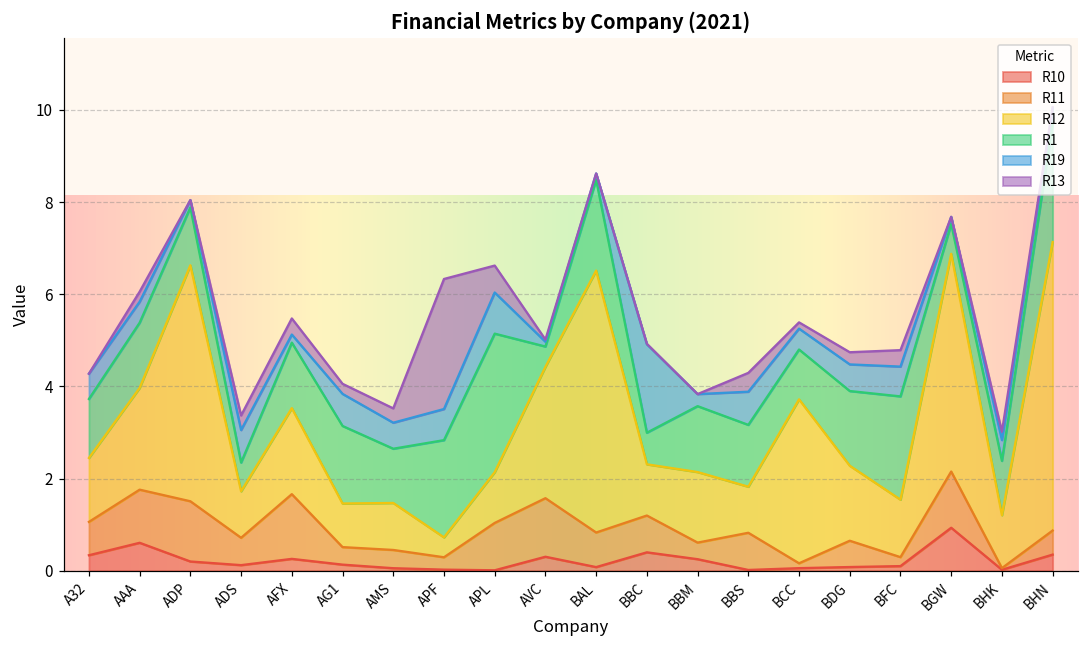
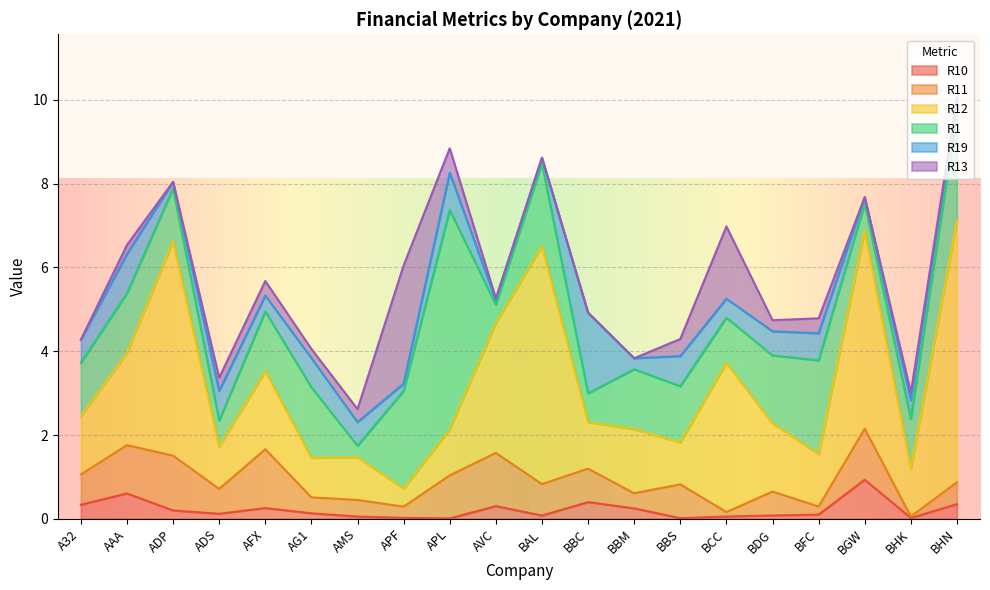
  {
    "R12": {
      "A32": 1.4,
      "AAA": 2.2,
      "ADP": 5.1,
      "ADS": 1.0,
      "AFX": 1.9,
      "AG1": 0.9,
      "AMS": 1.0,
      "APF": 0.4,
      "APL": 1.1,
-     "AVC": 2.9,
+     "AVC": 3.1,
      "BAL": 5.7,
      "BBC": 1.1,
      "BBM": 1.5,
      "BBS": 1.0,
      "BCC": 3.6,
      "BDG": 1.6,
      "BFC": 1.2,
      "BGW": 4.7,
      "BHK": 1.1,
      "BHN": 6.3
    },
    "R1": {
      "A32": 1.3,
      "AAA": 1.4,
      "ADP": 1.3,
      "ADS": 0.6,
      "AFX": 1.4,
      "AG1": 1.7,
-     "AMS": 1.2,
-     "APF": 2.1,
-     "APL": 3.0,
+     "AMS": 0.3,
+     "APF": 2.3,
+     "APL": 5.2,
      "AVC": 0.4,
      "BAL": 2.0,
      "BBC": 0.7,
      "BBM": 1.4,
      "BBS": 1.3,
      "BCC": 1.1,
      "BDG": 1.6,
      "BFC": 2.2,
      "BGW": 0.6,
      "BHK": 1.2
    },
    "R19": {
-     "AAA": 0.5,
+     "AAA": 0.9,
      "ADS": 0.7,
-     "AFX": 0.2,
+     "AFX": 0.4,
      "AG1": 0.7,
      "AMS": 0.6,
-     "APF": 0.7,
+     "APF": 0.2,
      "APL": 0.9,
      "BBS": 0.7,
      "BCC": 0.5,
      "BDG": 0.6,
      "BFC": 0.6,
      "BHK": 0.5
    },
    "R13": {
      "AAA": 0.2,
      "ADS": 0.3,
      "AFX": 0.3,
      "AG1": 0.2,
      "AMS": 0.3,
      "APF": 2.8,
      "APL": 0.6,
      "BBS": 0.4,
-     "BCC": 0.1,
+     "BCC": 1.7,
      "BDG": 0.3,
      "BFC": 0.4,
      "BHK": 0.2
    }
  }
